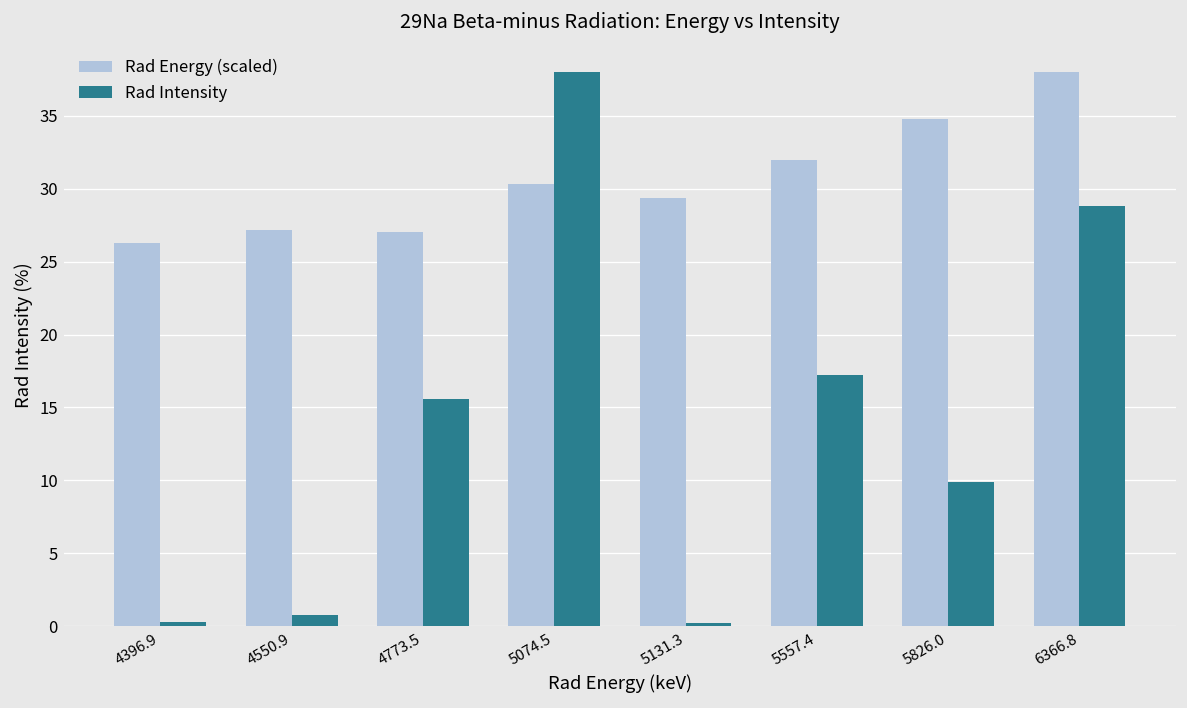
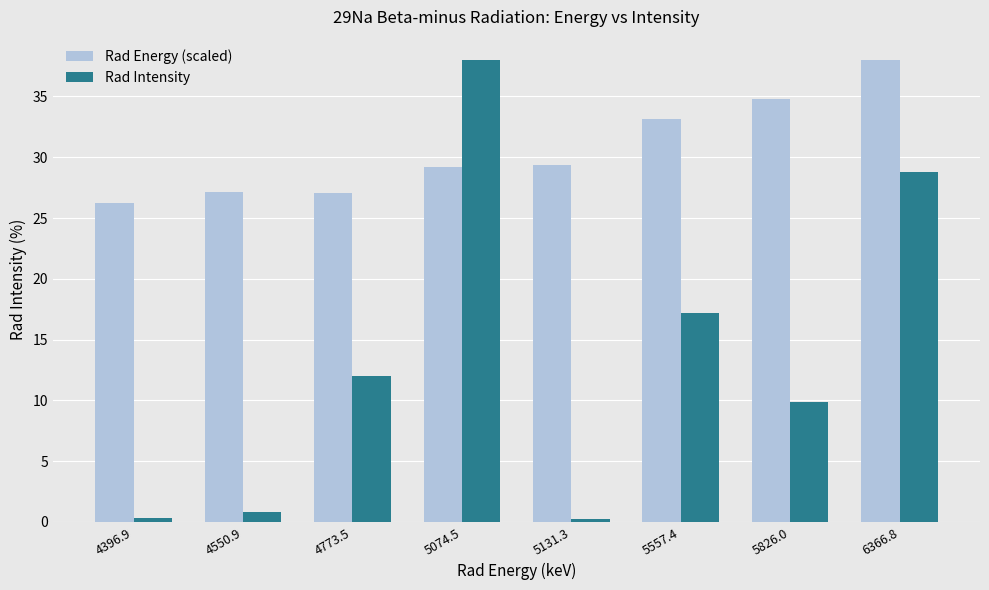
  {
    "Rad Energy (scaled)": {
      "4396.9": 26.2,
      "4550.9": 27.2,
      "4773.5": 27.0,
-     "5074.5": 30.3,
+     "5074.5": 29.2,
      "5131.3": 29.4,
-     "5557.4": 32.0,
+     "5557.4": 33.2,
      "5826.0": 34.8,
      "6366.8": 38.0
    },
    "Rad Intensity": {
      "4396.9": 0.3,
      "4550.9": 0.8,
-     "4773.5": 15.6,
+     "4773.5": 12.0,
      "5074.5": 38.0,
      "5131.3": 0.2,
      "5557.4": 17.2,
      "5826.0": 9.9,
      "6366.8": 28.8
    }
  }
